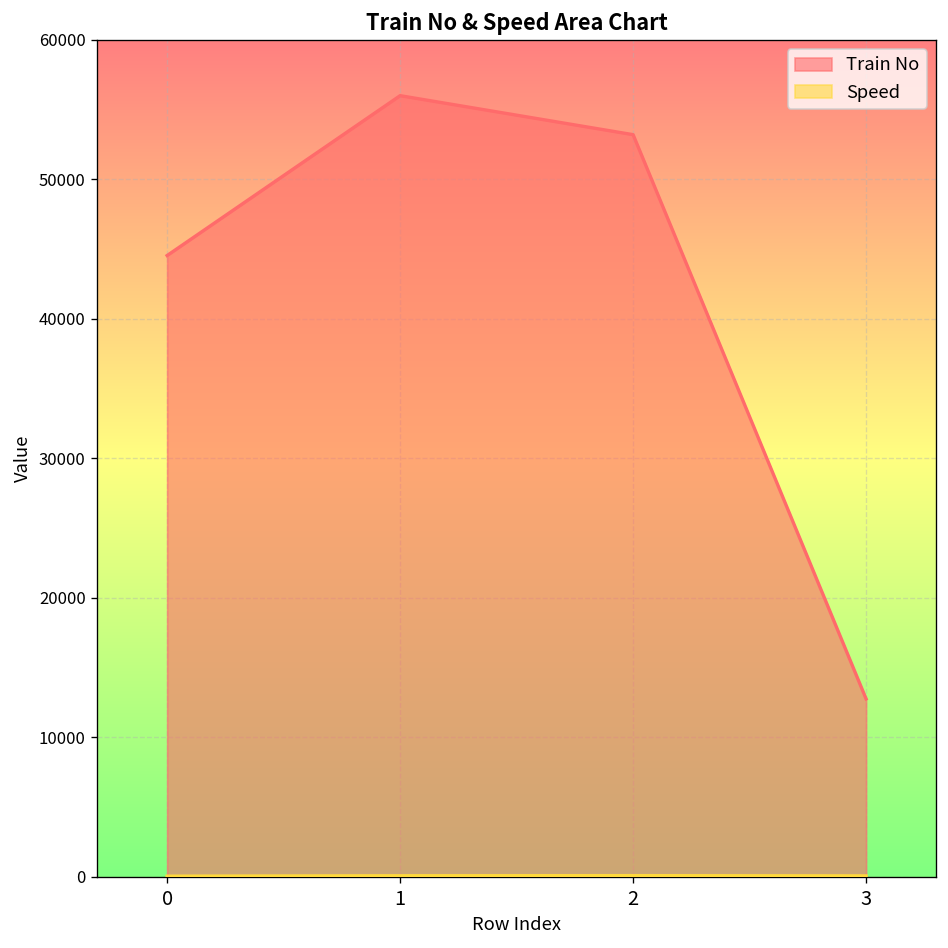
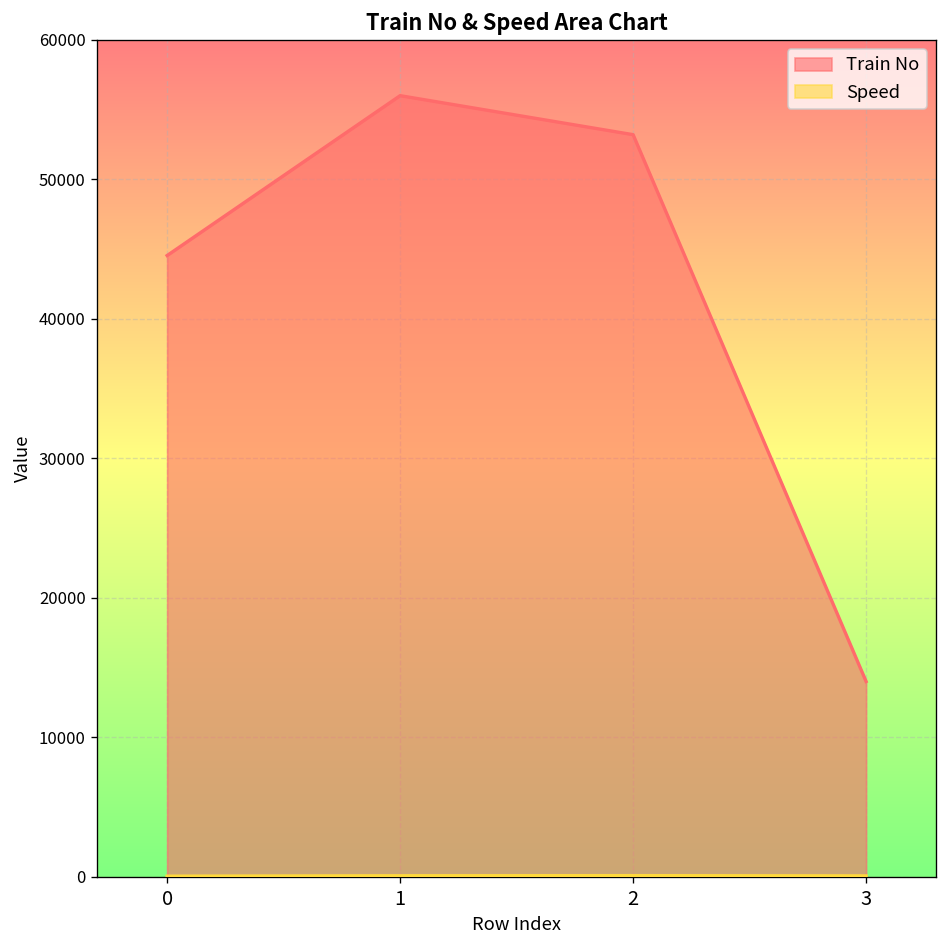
  {
    "Train No": {
      "0": 44500,
      "1": 56000,
      "2": 53200,
-     "3": 12800
+     "3": 14000
    },
    "Speed": {
      "0": 100,
      "1": 100,
      "2": 100,
      "3": 100
    }
  }
